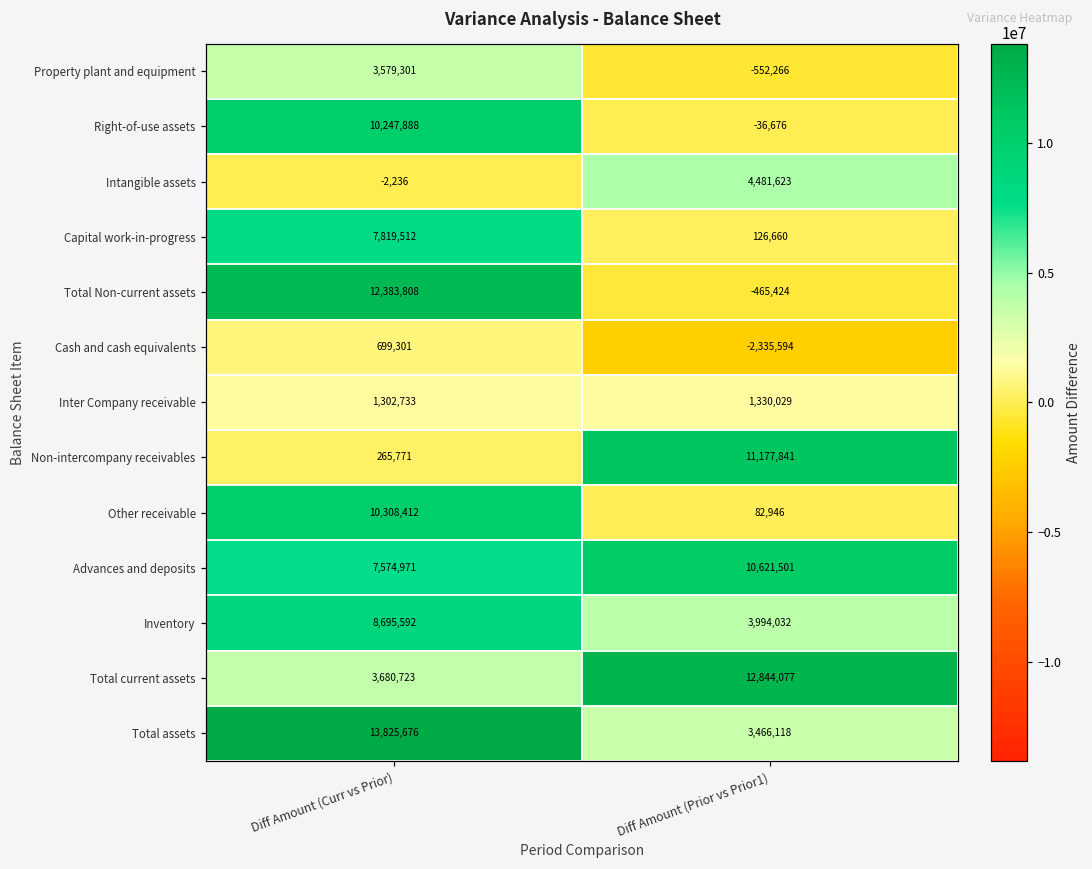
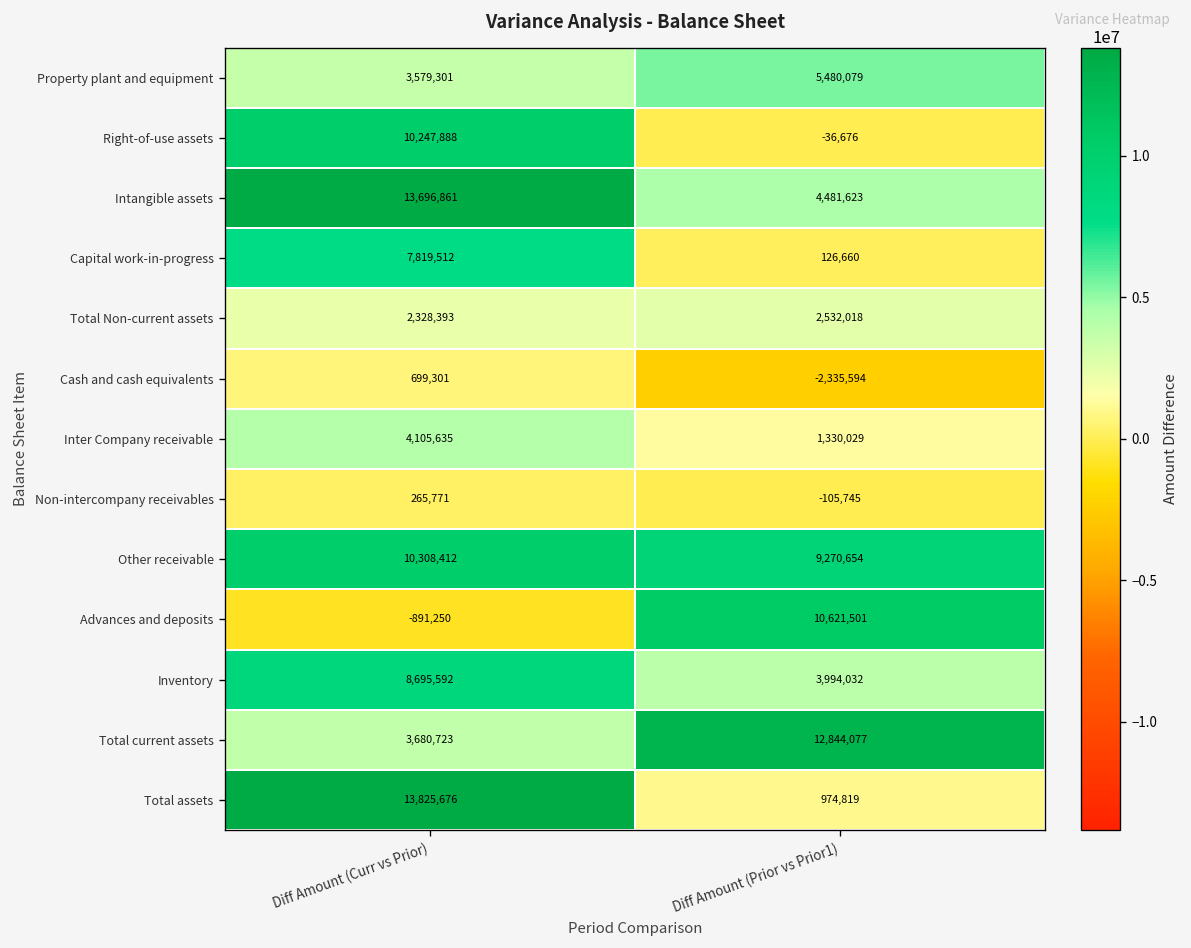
  {
    "Property plant and equipment": {
      "Diff Amount (Curr vs Prior)": "3,579,301",
-     "Diff Amount (Prior vs Prior1)": "-552,266"
+     "Diff Amount (Prior vs Prior1)": "5,480,079"
    },
    "Right-of-use assets": {
      "Diff Amount (Curr vs Prior)": "10,247,888",
      "Diff Amount (Prior vs Prior1)": "-36,676"
    },
    "Intangible assets": {
-     "Diff Amount (Curr vs Prior)": "-2,236",
+     "Diff Amount (Curr vs Prior)": "13,696,861",
      "Diff Amount (Prior vs Prior1)": "4,481,623"
    },
    "Capital work-in-progress": {
      "Diff Amount (Curr vs Prior)": "7,819,512",
      "Diff Amount (Prior vs Prior1)": "126,660"
    },
    "Total Non-current assets": {
-     "Diff Amount (Curr vs Prior)": "12,383,808",
-     "Diff Amount (Prior vs Prior1)": "-465,424"
+     "Diff Amount (Curr vs Prior)": "2,328,393",
+     "Diff Amount (Prior vs Prior1)": "2,532,018"
    },
    "Cash and cash equivalents": {
      "Diff Amount (Curr vs Prior)": "699,301",
      "Diff Amount (Prior vs Prior1)": "-2,335,594"
    },
    "Inter Company receivable": {
-     "Diff Amount (Curr vs Prior)": "1,302,733",
+     "Diff Amount (Curr vs Prior)": "4,105,635",
      "Diff Amount (Prior vs Prior1)": "1,330,029"
    },
    "Non-intercompany receivables": {
      "Diff Amount (Curr vs Prior)": "265,771",
-     "Diff Amount (Prior vs Prior1)": "11,177,841"
+     "Diff Amount (Prior vs Prior1)": "-105,745"
    },
    "Other receivable": {
      "Diff Amount (Curr vs Prior)": "10,308,412",
-     "Diff Amount (Prior vs Prior1)": "82,946"
+     "Diff Amount (Prior vs Prior1)": "9,270,654"
    },
    "Advances and deposits": {
-     "Diff Amount (Curr vs Prior)": "7,574,971",
+     "Diff Amount (Curr vs Prior)": "-891,250",
      "Diff Amount (Prior vs Prior1)": "10,621,501"
    },
    "Inventory": {
      "Diff Amount (Curr vs Prior)": "8,695,592",
      "Diff Amount (Prior vs Prior1)": "3,994,032"
    },
    "Total current assets": {
      "Diff Amount (Curr vs Prior)": "3,680,723",
      "Diff Amount (Prior vs Prior1)": "12,844,077"
    },
    "Total assets": {
      "Diff Amount (Curr vs Prior)": "13,825,676",
-     "Diff Amount (Prior vs Prior1)": "3,466,118"
+     "Diff Amount (Prior vs Prior1)": "974,819"
    }
  }
